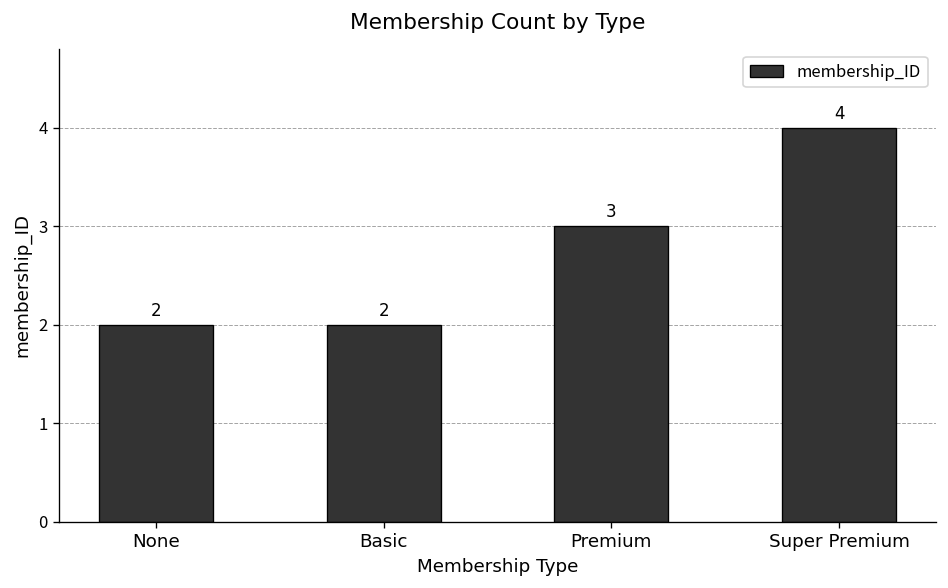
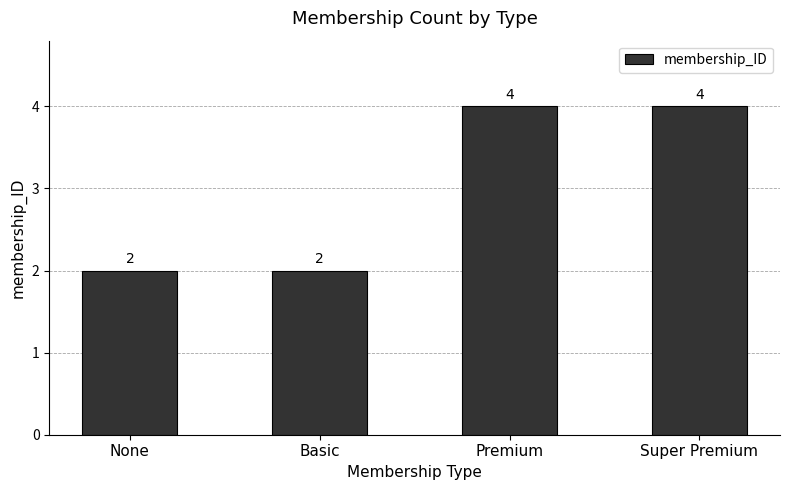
  {
    "None": 2,
    "Basic": 2,
-   "Premium": 3,
+   "Premium": 4,
    "Super Premium": 4
  }
